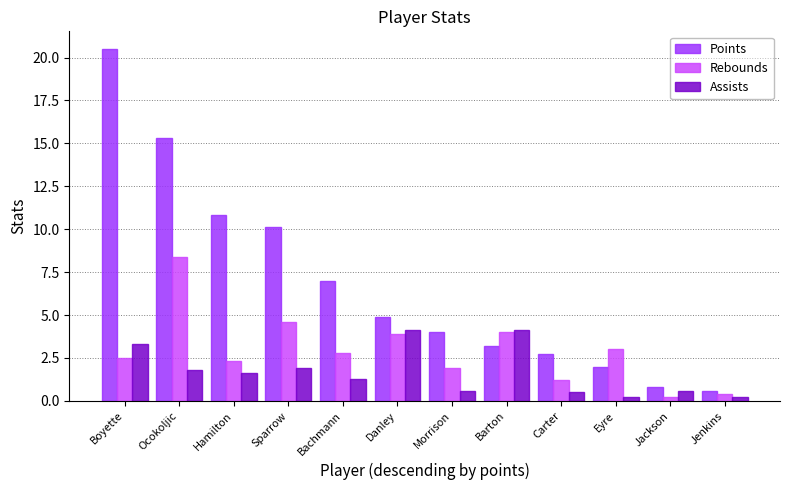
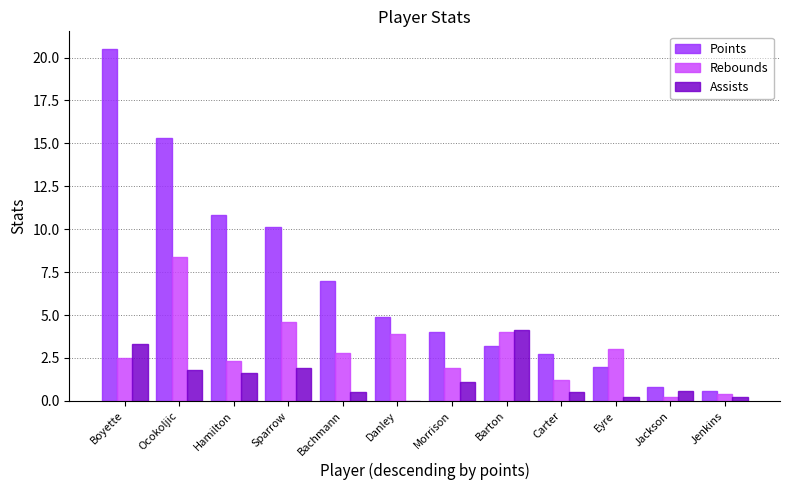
  {
    "Assists": {
      "Boyette": 3.3,
      "Ocokoljic": 1.8,
      "Hamilton": 1.6,
      "Sparrow": 1.9,
-     "Bachmann": 1.3,
-     "Danley": 4.1,
-     "Morrison": 0.6,
+     "Bachmann": 0.5,
+     "Danley": 0.0,
+     "Morrison": 1.1,
      "Barton": 4.1,
      "Carter": 0.5,
      "Eyre": 0.2,
      "Jackson": 0.6,
      "Jenkins": 0.2
    }
  }
